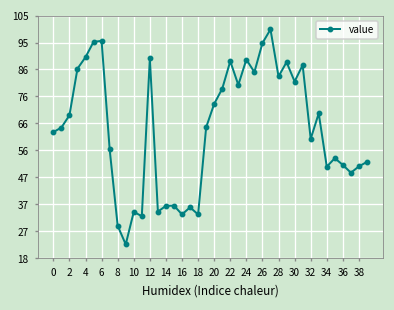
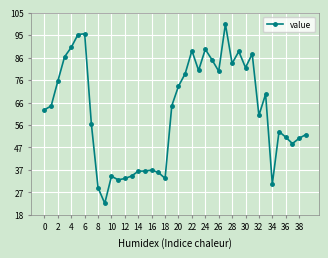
  {
    "0": 63,
-   "2": 69,
+   "2": 75,
    "4": 90,
    "6": 96,
    "8": 29,
    "10": 34,
-   "12": 90,
+   "12": 33,
    "14": 36,
-   "16": 33,
+   "16": 37,
    "18": 33,
    "20": 73,
    "22": 89,
    "24": 89,
-   "26": 95,
+   "26": 80,
    "28": 83,
    "30": 81,
    "32": 61,
-   "34": 51,
+   "34": 31,
    "36": 51,
    "38": 51
  }
